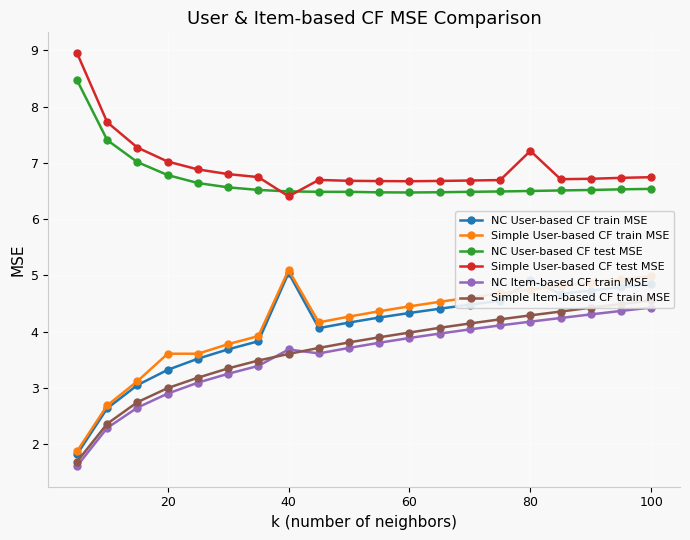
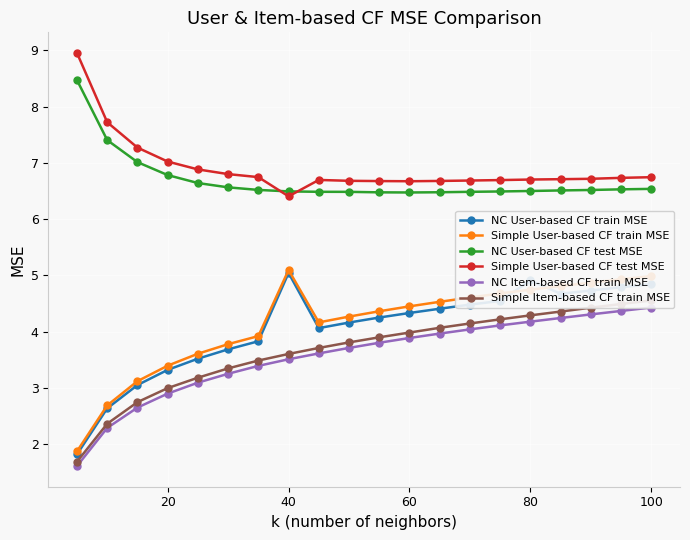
  {
    "NC User-based CF train MSE": {
      "20": 3.3,
      "40": 5.0,
      "60": 4.3
    },
    "Simple User-based CF train MSE": {
-     "20": 3.6,
+     "20": 3.4,
      "40": 5.1,
      "60": 4.5
    },
    "NC User-based CF test MSE": {
      "20": 6.8,
      "40": 6.5,
      "60": 6.5,
      "80": 6.5,
      "100": 6.5
    },
    "Simple User-based CF test MSE": {
      "20": 7.0,
      "40": 6.4,
      "60": 6.7,
-     "80": 7.2,
+     "80": 6.7,
      "100": 6.7
    },
    "NC Item-based CF train MSE": {
      "20": 2.9,
-     "40": 3.7,
+     "40": 3.5,
      "60": 3.9,
      "80": 4.2
    },
    "Simple Item-based CF train MSE": {
      "20": 3.0,
      "40": 3.6,
      "60": 4.0,
      "80": 4.3
    }
  }
